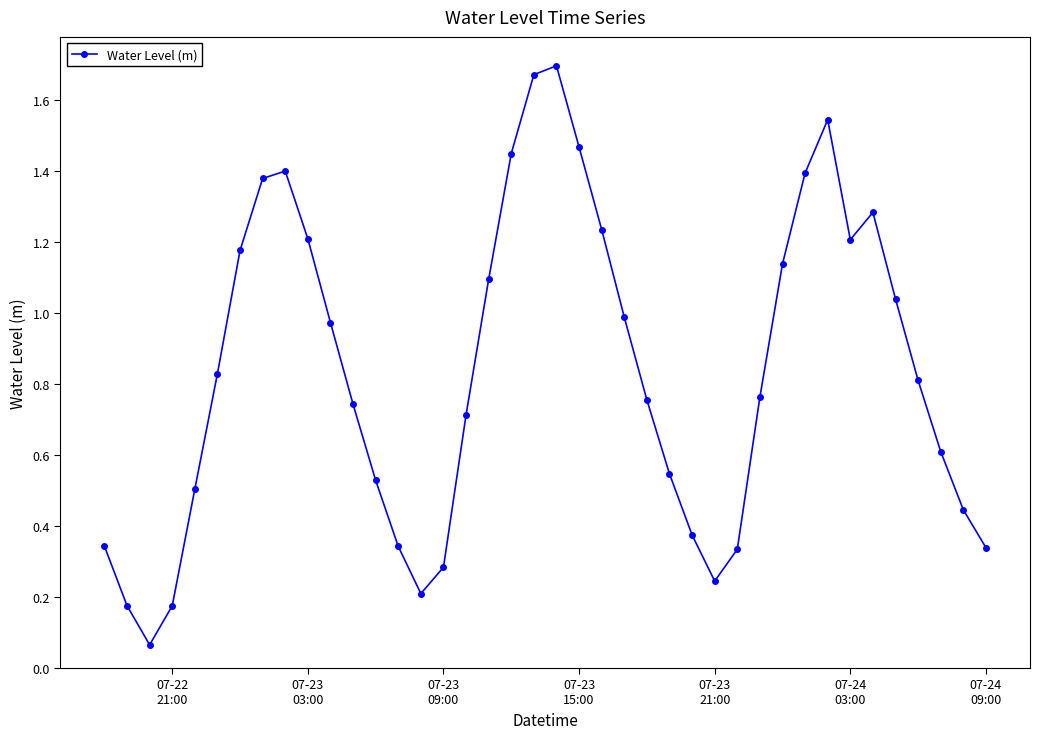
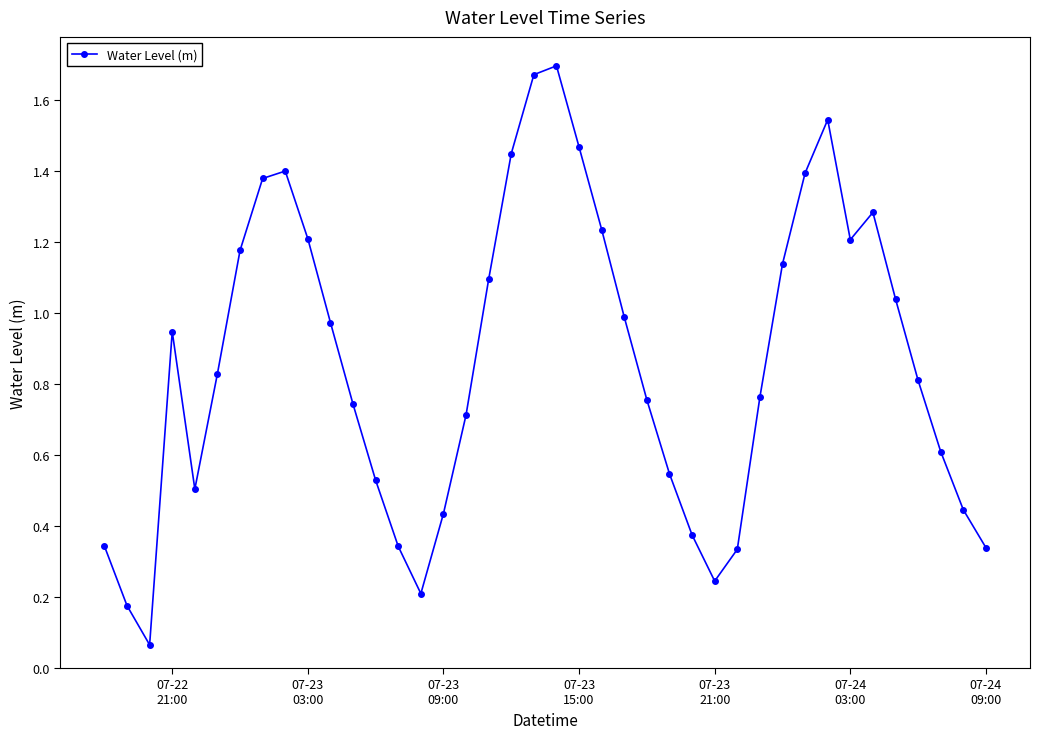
  {
-   "07-22 21:00": 0.18,
+   "07-22 21:00": 0.95,
    "07-23 03:00": 1.21,
-   "07-23 09:00": 0.28,
+   "07-23 09:00": 0.43,
    "07-23 15:00": 1.47,
    "07-23 21:00": 0.24,
    "07-24 03:00": 1.21,
    "07-24 09:00": 0.34
  }
